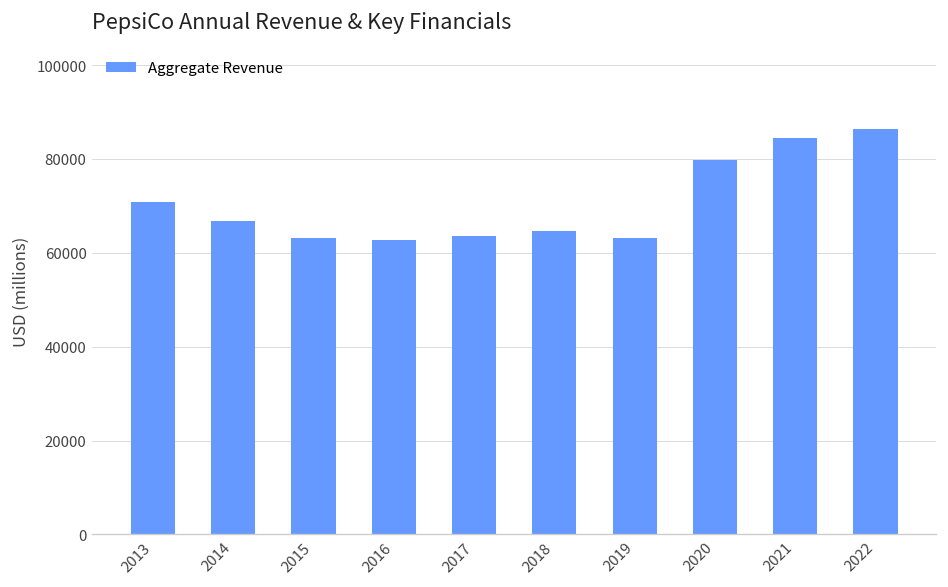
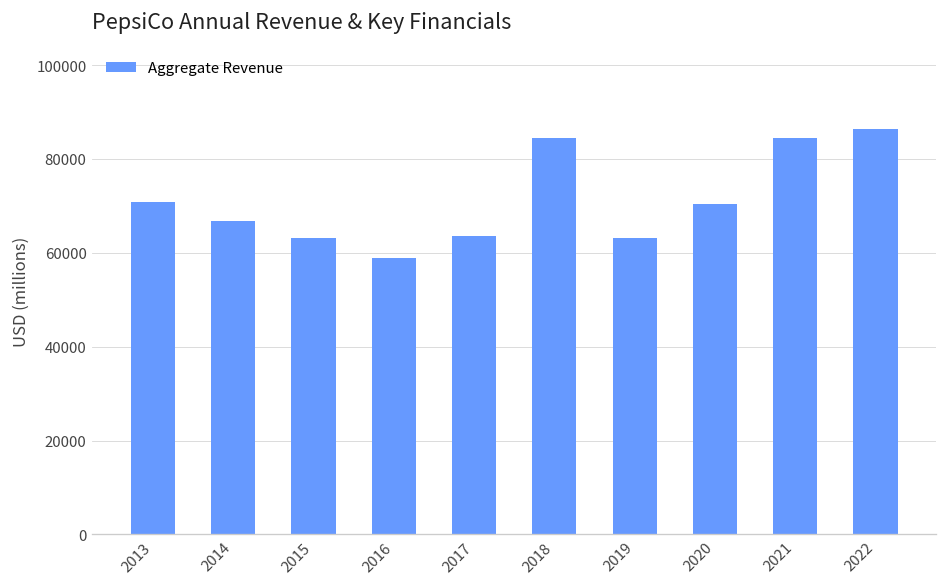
  {
    "2013": 71000,
    "2014": 67000,
    "2015": 63000,
-   "2016": 63000,
+   "2016": 59000,
    "2017": 64000,
-   "2018": 65000,
+   "2018": 84000,
    "2019": 63000,
-   "2020": 80000,
+   "2020": 70000,
    "2021": 84000,
    "2022": 86000
  }
